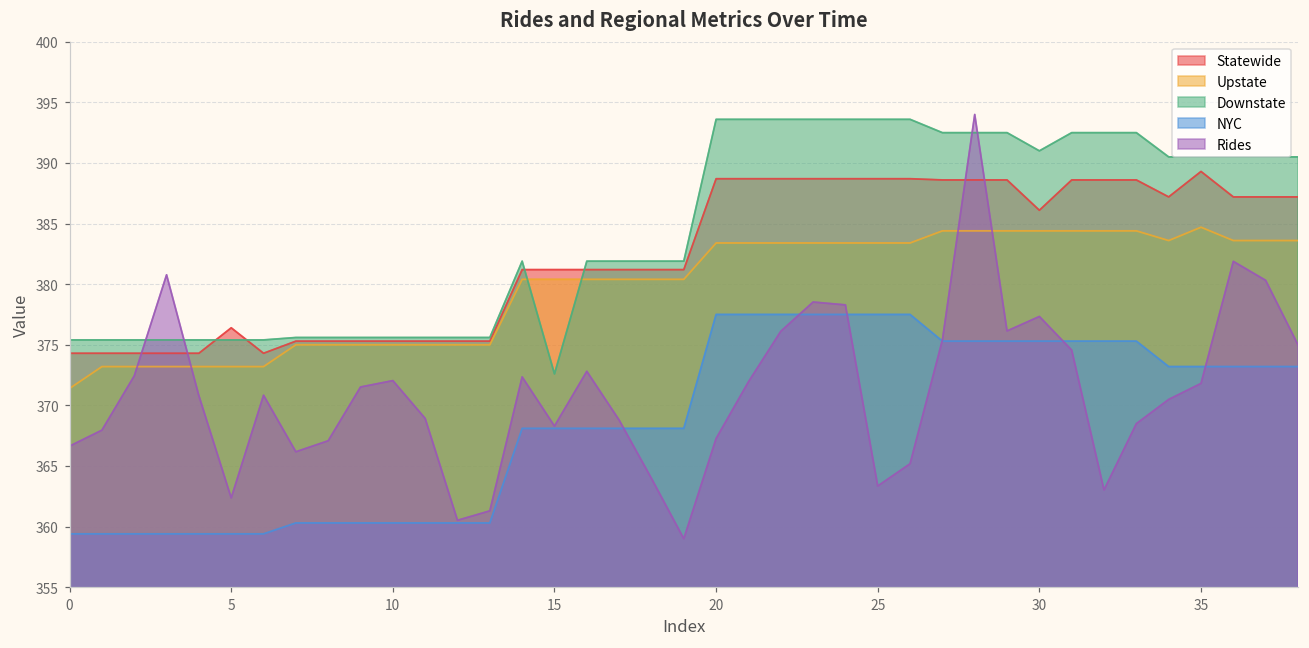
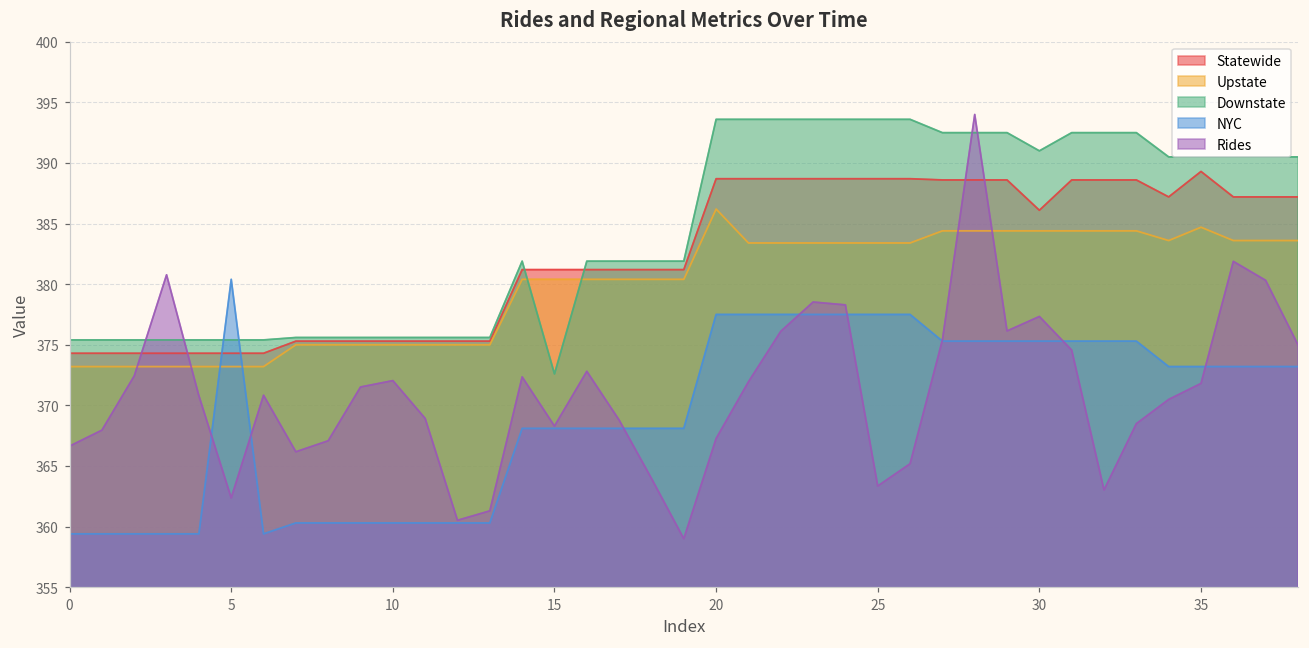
  {
    "Statewide": {
      "0": 374.3,
-     "5": 376.4,
+     "5": 374.3,
      "10": 375.3,
      "15": 381.2,
      "20": 388.7,
      "25": 388.7,
      "30": 386.1,
      "35": 389.3
    },
    "Upstate": {
-     "0": 371.4,
+     "0": 373.2,
      "5": 373.2,
      "10": 375.0,
      "15": 380.4,
-     "20": 383.4,
+     "20": 386.2,
      "25": 383.4,
      "30": 384.4,
      "35": 384.7
    },
    "Downstate": {
      "0": 375.4,
      "5": 375.4,
      "10": 375.6,
      "15": 372.6,
      "20": 393.6,
      "25": 393.6,
      "30": 391.0
    },
    "NYC": {
      "0": 359.4,
-     "5": 359.4,
+     "5": 380.4,
      "10": 360.3,
      "20": 377.5,
      "25": 377.5,
      "30": 375.3,
      "35": 373.2
    },
    "Rides": {
      "0": 366.6,
      "5": 362.4,
      "10": 372.0,
      "20": 367.3,
      "25": 363.3,
      "30": 377.3,
      "35": 371.8
    }
  }
